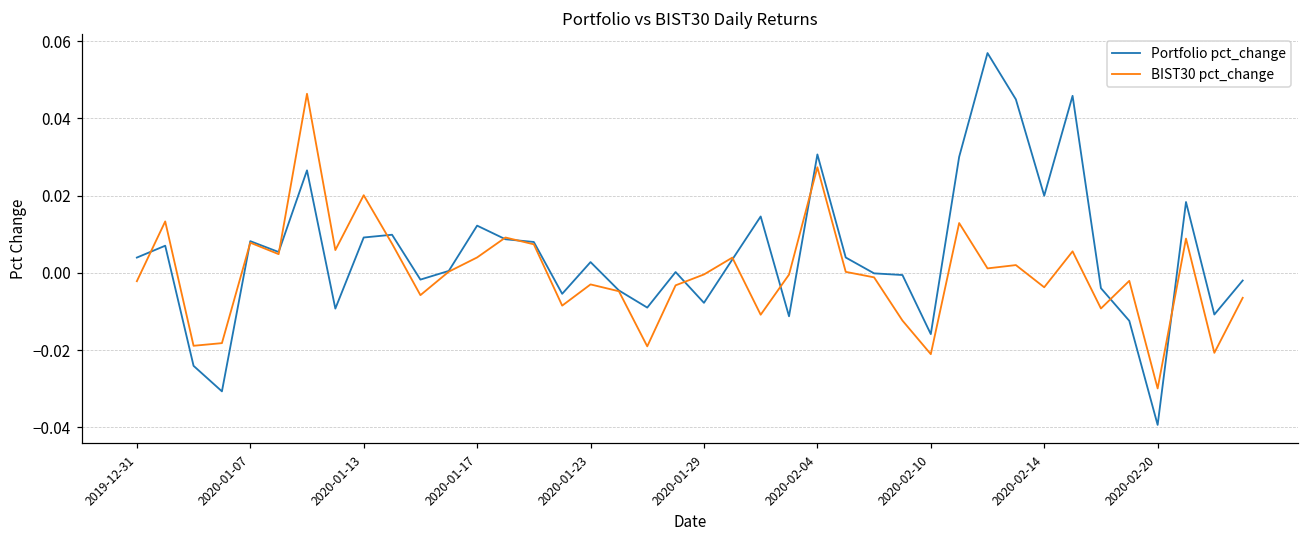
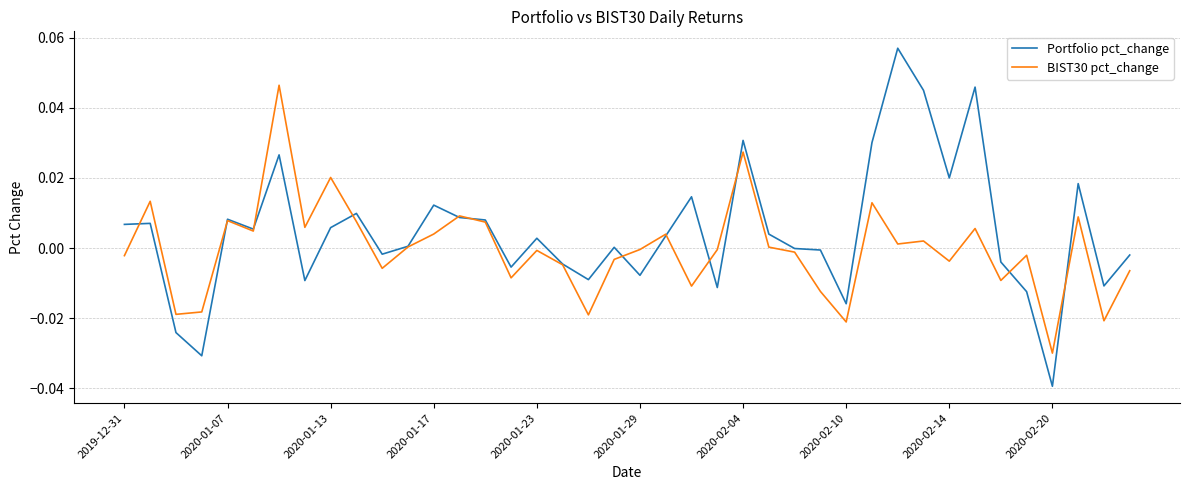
  {
    "Portfolio pct_change": {
-     "2019-12-31": 0.004,
-     "2020-01-13": 0.009,
+     "2019-12-31": 0.007,
+     "2020-01-13": 0.006,
      "2020-01-17": 0.012,
      "2020-01-23": 0.003,
      "2020-01-29": -0.008,
      "2020-02-04": 0.031,
      "2020-02-10": -0.016,
      "2020-02-14": 0.020,
      "2020-02-20": -0.039
    },
    "BIST30 pct_change": {
      "2019-12-31": -0.002,
      "2020-01-13": 0.020,
      "2020-01-17": 0.004,
-     "2020-01-23": -0.003,
+     "2020-01-23": -0.001,
      "2020-01-29": 0.000,
      "2020-02-04": 0.027,
      "2020-02-10": -0.021,
      "2020-02-14": -0.004,
      "2020-02-20": -0.030
    }
  }
